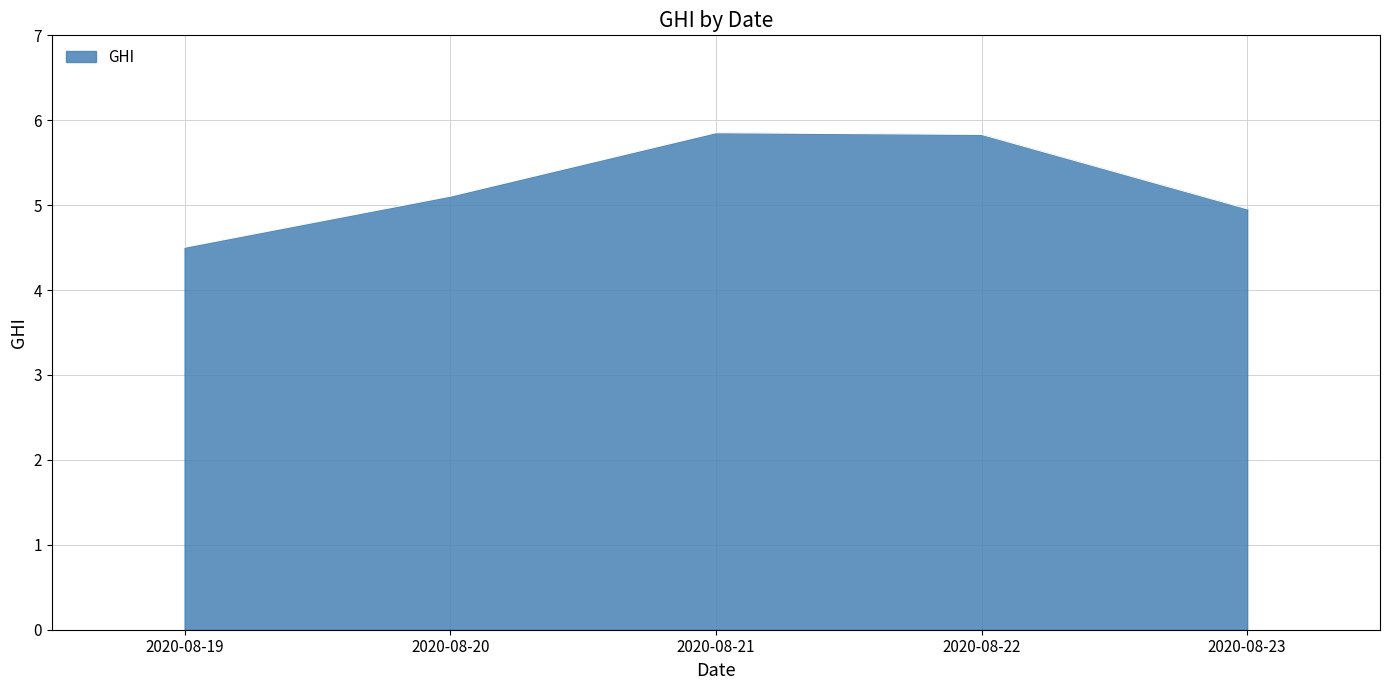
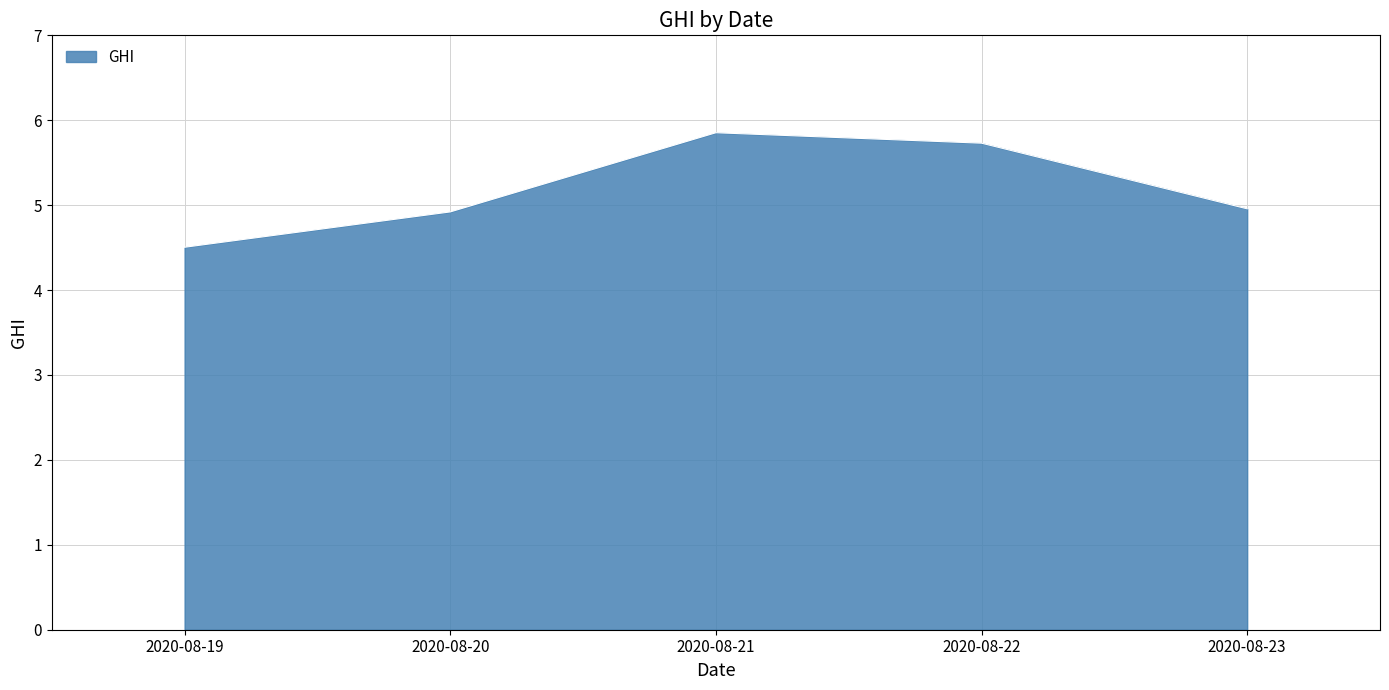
  {
    "2020-08-19": 4.5,
-   "2020-08-20": 5.1,
+   "2020-08-20": 4.9,
    "2020-08-21": 5.9,
-   "2020-08-22": 5.8,
+   "2020-08-22": 5.7,
    "2020-08-23": 5.0
  }
